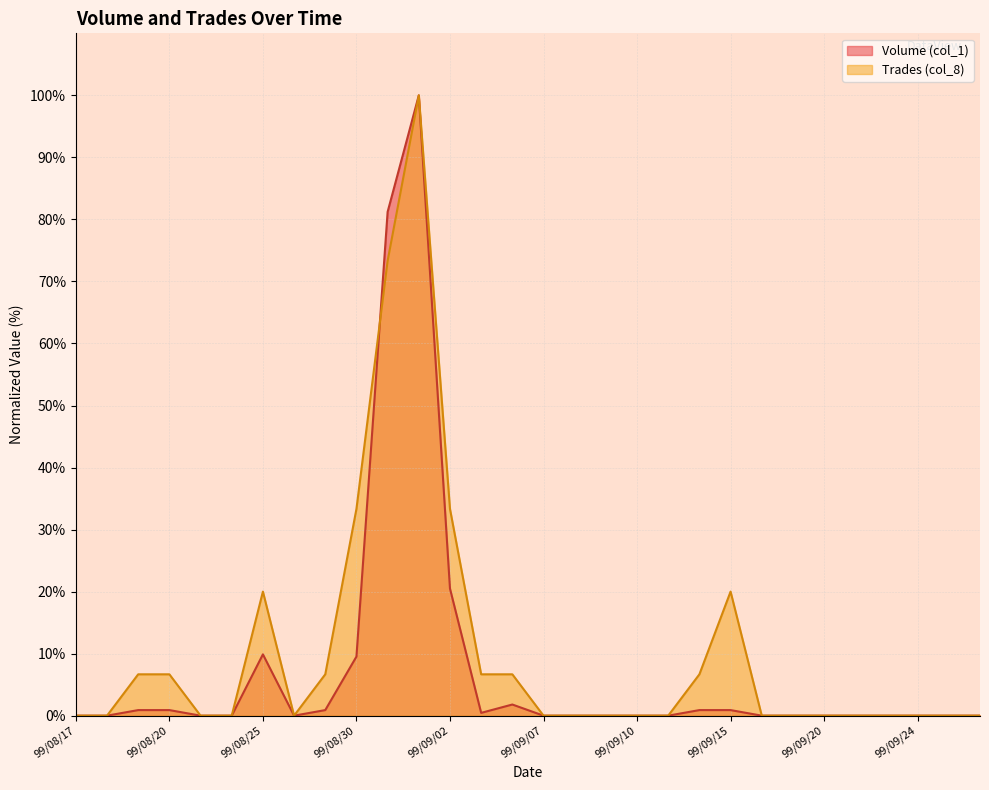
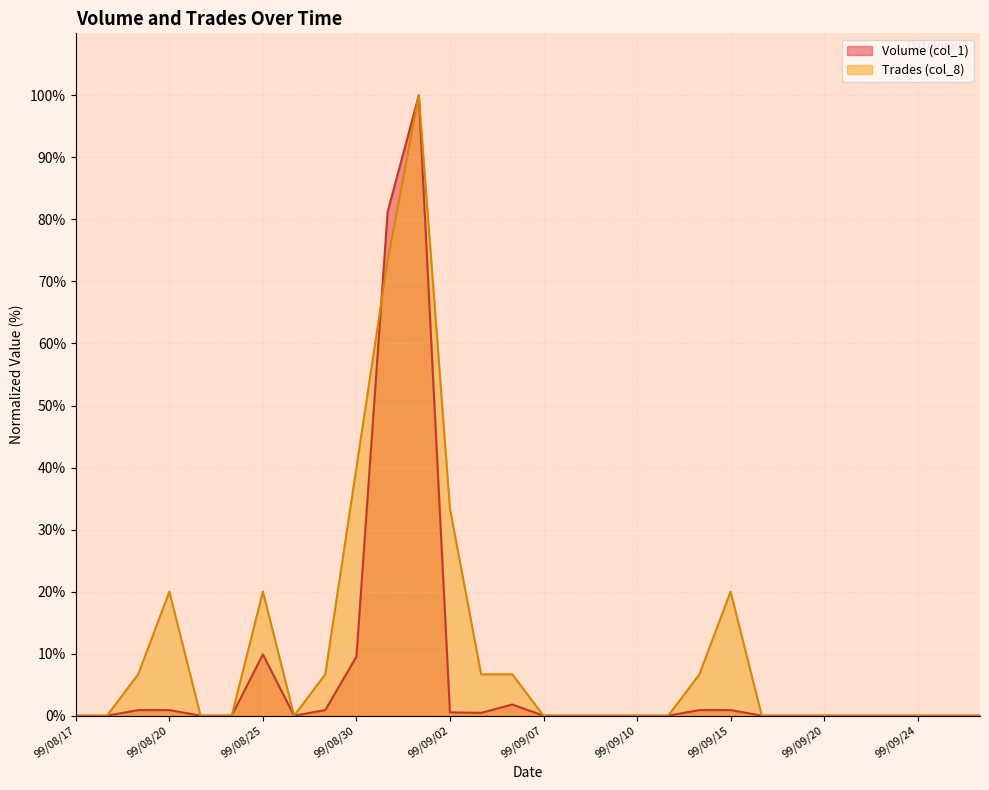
  {
    "Volume (col_1)": {
      "99/08/20": "1%",
      "99/08/25": "10%",
      "99/08/30": "10%",
-     "99/09/02": "20%",
+     "99/09/02": "1%",
      "99/09/15": "1%"
    },
    "Trades (col_8)": {
-     "99/08/20": "7%",
+     "99/08/20": "20%",
      "99/08/25": "20%",
-     "99/08/30": "33%",
+     "99/08/30": "40%",
      "99/09/02": "33%",
      "99/09/15": "20%"
    }
  }
